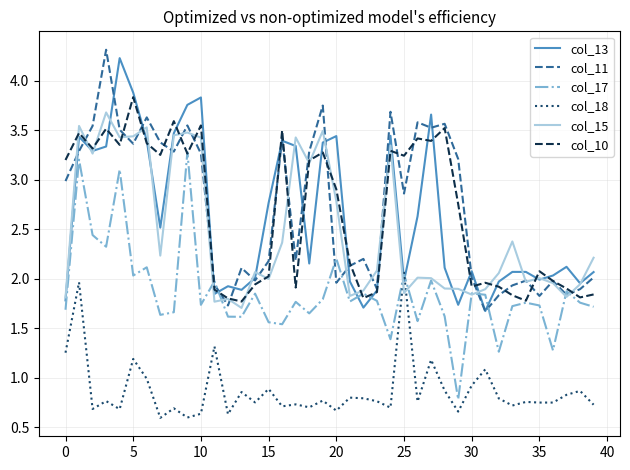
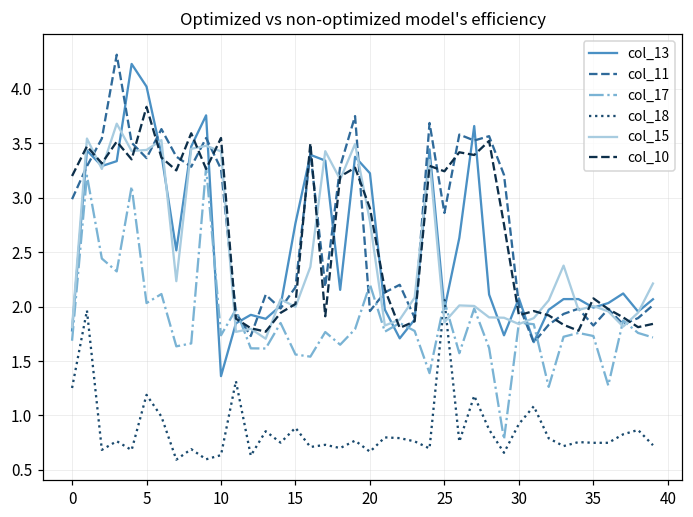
  {
    "col_13": {
      "0": 1.8,
-     "5": 3.9,
-     "10": 3.8,
+     "5": 4.0,
+     "10": 1.4,
      "15": 2.8,
-     "20": 3.4,
+     "20": 3.2,
      "25": 2.0,
      "30": 2.1
    }
  }
